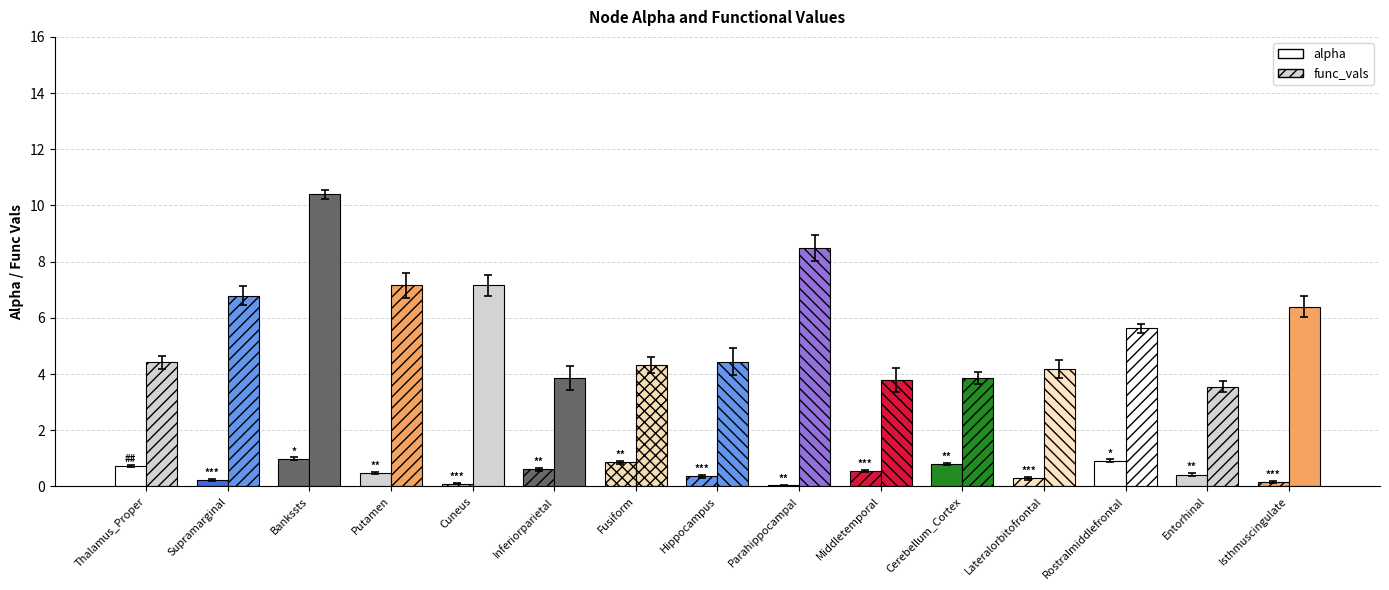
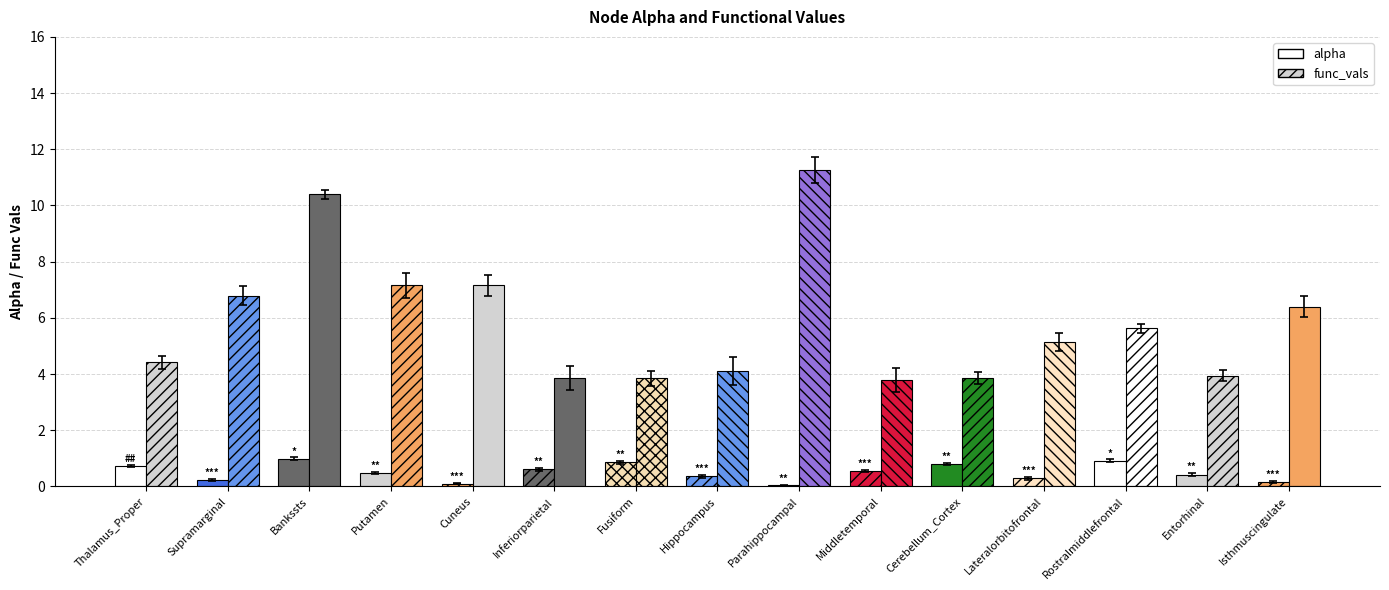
  {
    "alpha": {
      "Thalamus_Proper": 0.7,
      "Supramarginal": 0.2,
      "Bankssts": 1.0,
      "Putamen": 0.5,
      "Cuneus": 0.1,
      "Inferiorparietal": 0.6,
      "Fusiform": 0.9,
      "Hippocampus": 0.4,
      "Middletemporal": 0.5,
      "Cerebellum_Cortex": 0.8,
      "Lateralorbitofrontal": 0.3,
      "Rostralmiddlefrontal": 0.9,
      "Entorhinal": 0.4,
      "Isthmuscingulate": 0.2
    },
    "func_vals": {
      "Thalamus_Proper": 4.4,
      "Supramarginal": 6.8,
      "Bankssts": 10.4,
      "Putamen": 7.2,
      "Cuneus": 7.2,
      "Inferiorparietal": 3.9,
-     "Fusiform": 4.3,
-     "Hippocampus": 4.4,
-     "Parahippocampal": 8.5,
+     "Fusiform": 3.8,
+     "Hippocampus": 4.1,
+     "Parahippocampal": 11.3,
      "Middletemporal": 3.8,
      "Cerebellum_Cortex": 3.9,
-     "Lateralorbitofrontal": 4.2,
+     "Lateralorbitofrontal": 5.1,
      "Rostralmiddlefrontal": 5.6,
-     "Entorhinal": 3.5,
+     "Entorhinal": 3.9,
      "Isthmuscingulate": 6.4
    }
  }
